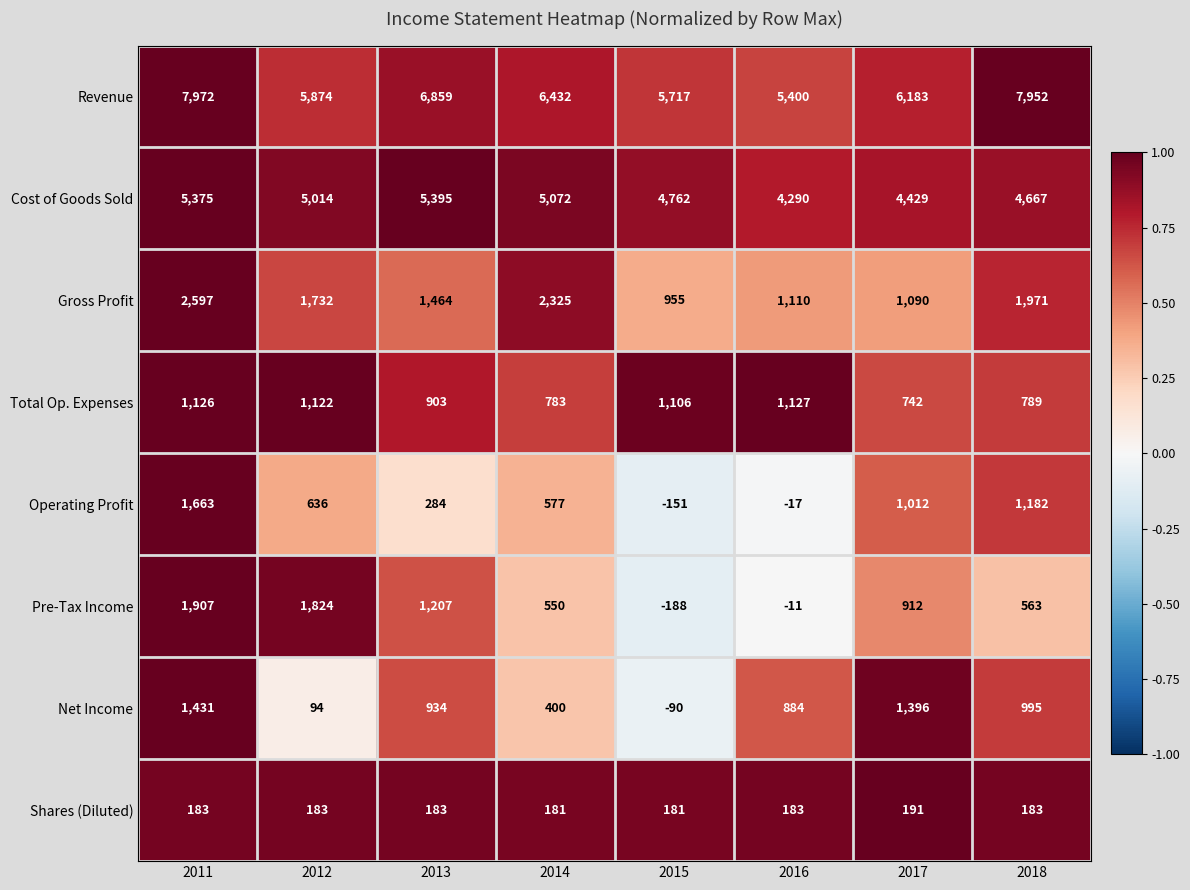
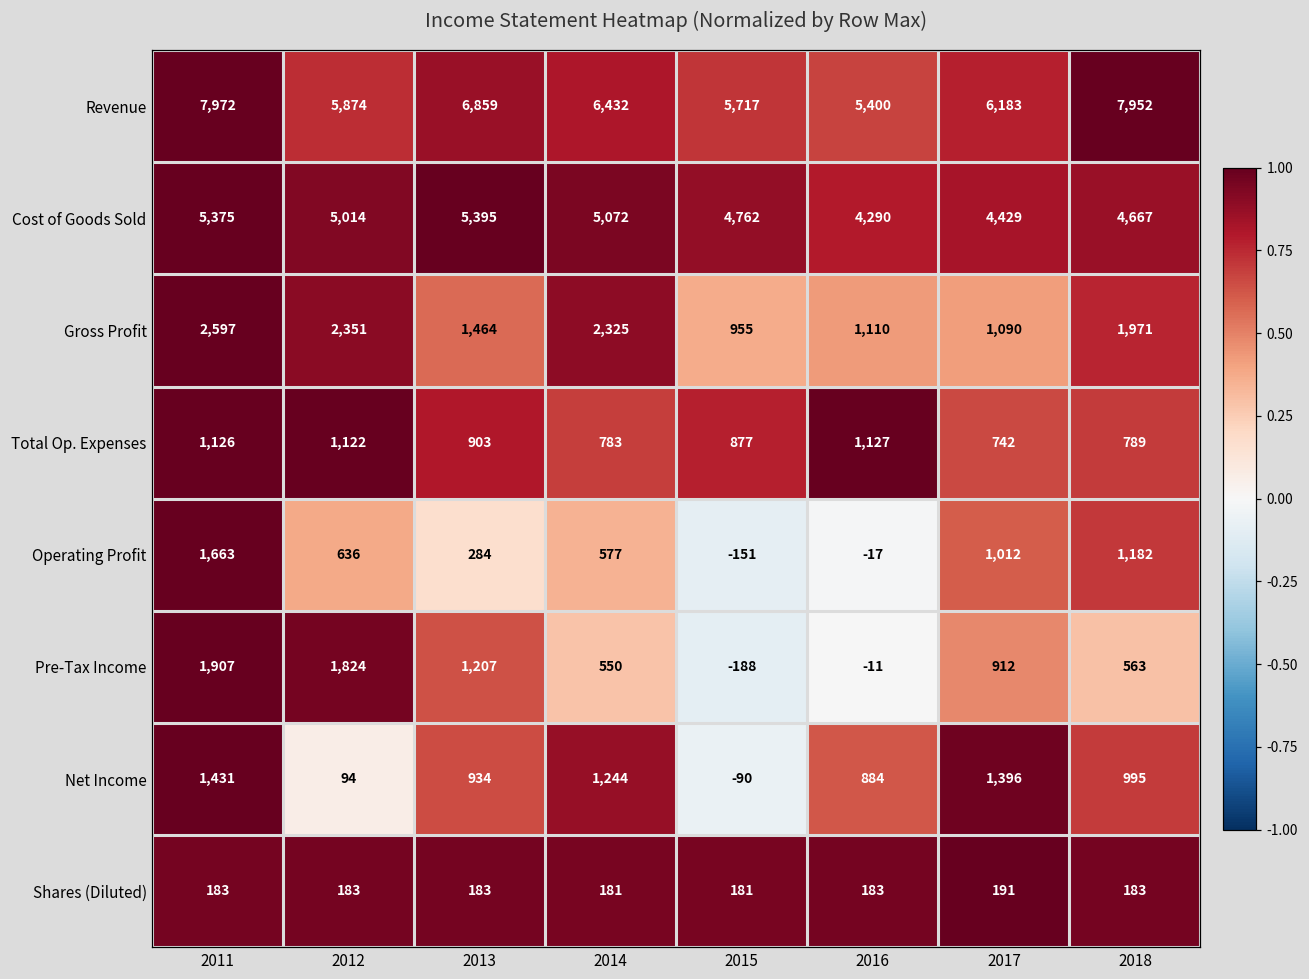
  {
    "Revenue": {
      "2011": "7,972",
      "2012": "5,874",
      "2013": "6,859",
      "2014": "6,432",
      "2015": "5,717",
      "2016": "5,400",
      "2017": "6,183",
      "2018": "7,952"
    },
    "Cost of Goods Sold": {
      "2011": "5,375",
      "2012": "5,014",
      "2013": "5,395",
      "2014": "5,072",
      "2015": "4,762",
      "2016": "4,290",
      "2017": "4,429",
      "2018": "4,667"
    },
    "Gross Profit": {
      "2011": "2,597",
-     "2012": "1,732",
+     "2012": "2,351",
      "2013": "1,464",
      "2014": "2,325",
      "2015": "955",
      "2016": "1,110",
      "2017": "1,090",
      "2018": "1,971"
    },
    "Total Op. Expenses": {
      "2011": "1,126",
      "2012": "1,122",
      "2013": "903",
      "2014": "783",
-     "2015": "1,106",
+     "2015": "877",
      "2016": "1,127",
      "2017": "742",
      "2018": "789"
    },
    "Operating Profit": {
      "2011": "1,663",
      "2012": "636",
      "2013": "284",
      "2014": "577",
      "2015": "-151",
      "2016": "-17",
      "2017": "1,012",
      "2018": "1,182"
    },
    "Pre-Tax Income": {
      "2011": "1,907",
      "2012": "1,824",
      "2013": "1,207",
      "2014": "550",
      "2015": "-188",
      "2016": "-11",
      "2017": "912",
      "2018": "563"
    },
    "Net Income": {
      "2011": "1,431",
      "2012": "94",
      "2013": "934",
-     "2014": "400",
+     "2014": "1,244",
      "2015": "-90",
      "2016": "884",
      "2017": "1,396",
      "2018": "995"
    },
    "Shares (Diluted)": {
      "2011": "183",
      "2012": "183",
      "2013": "183",
      "2014": "181",
      "2015": "181",
      "2016": "183",
      "2017": "191",
      "2018": "183"
    }
  }
